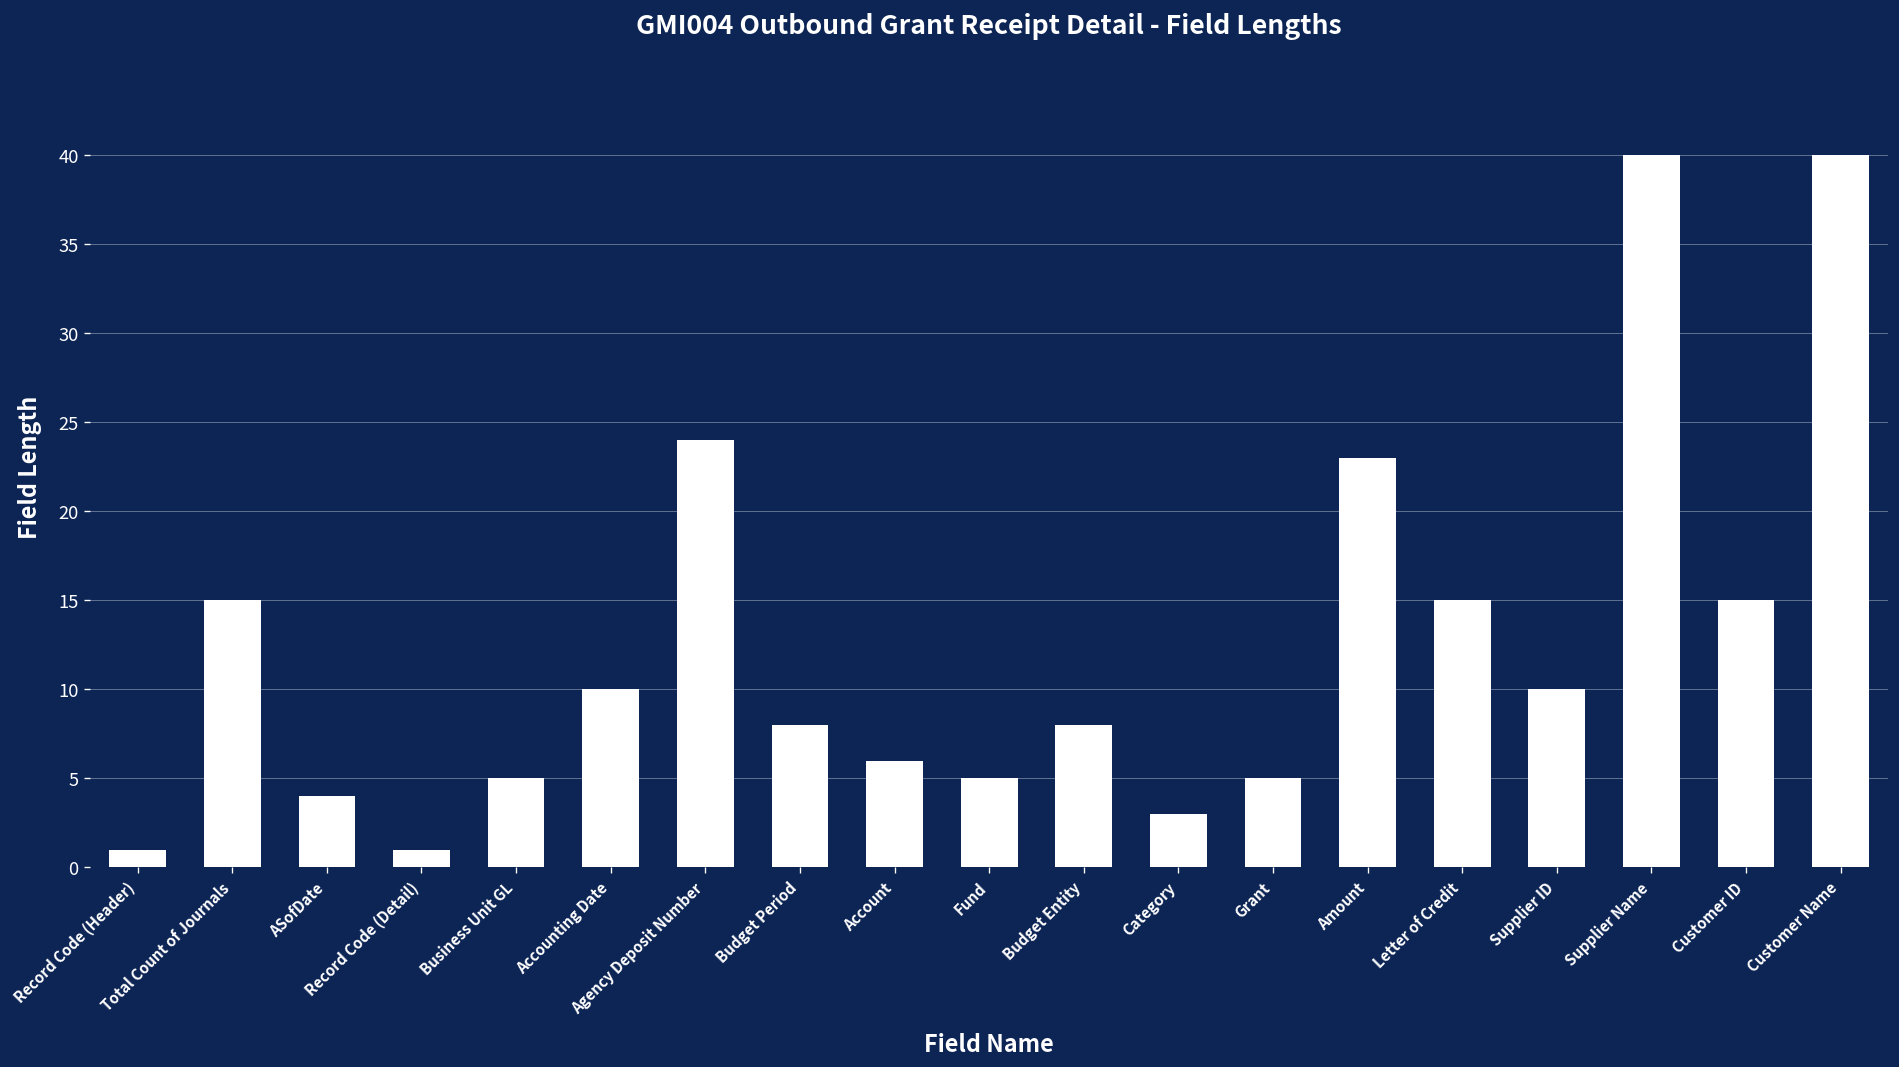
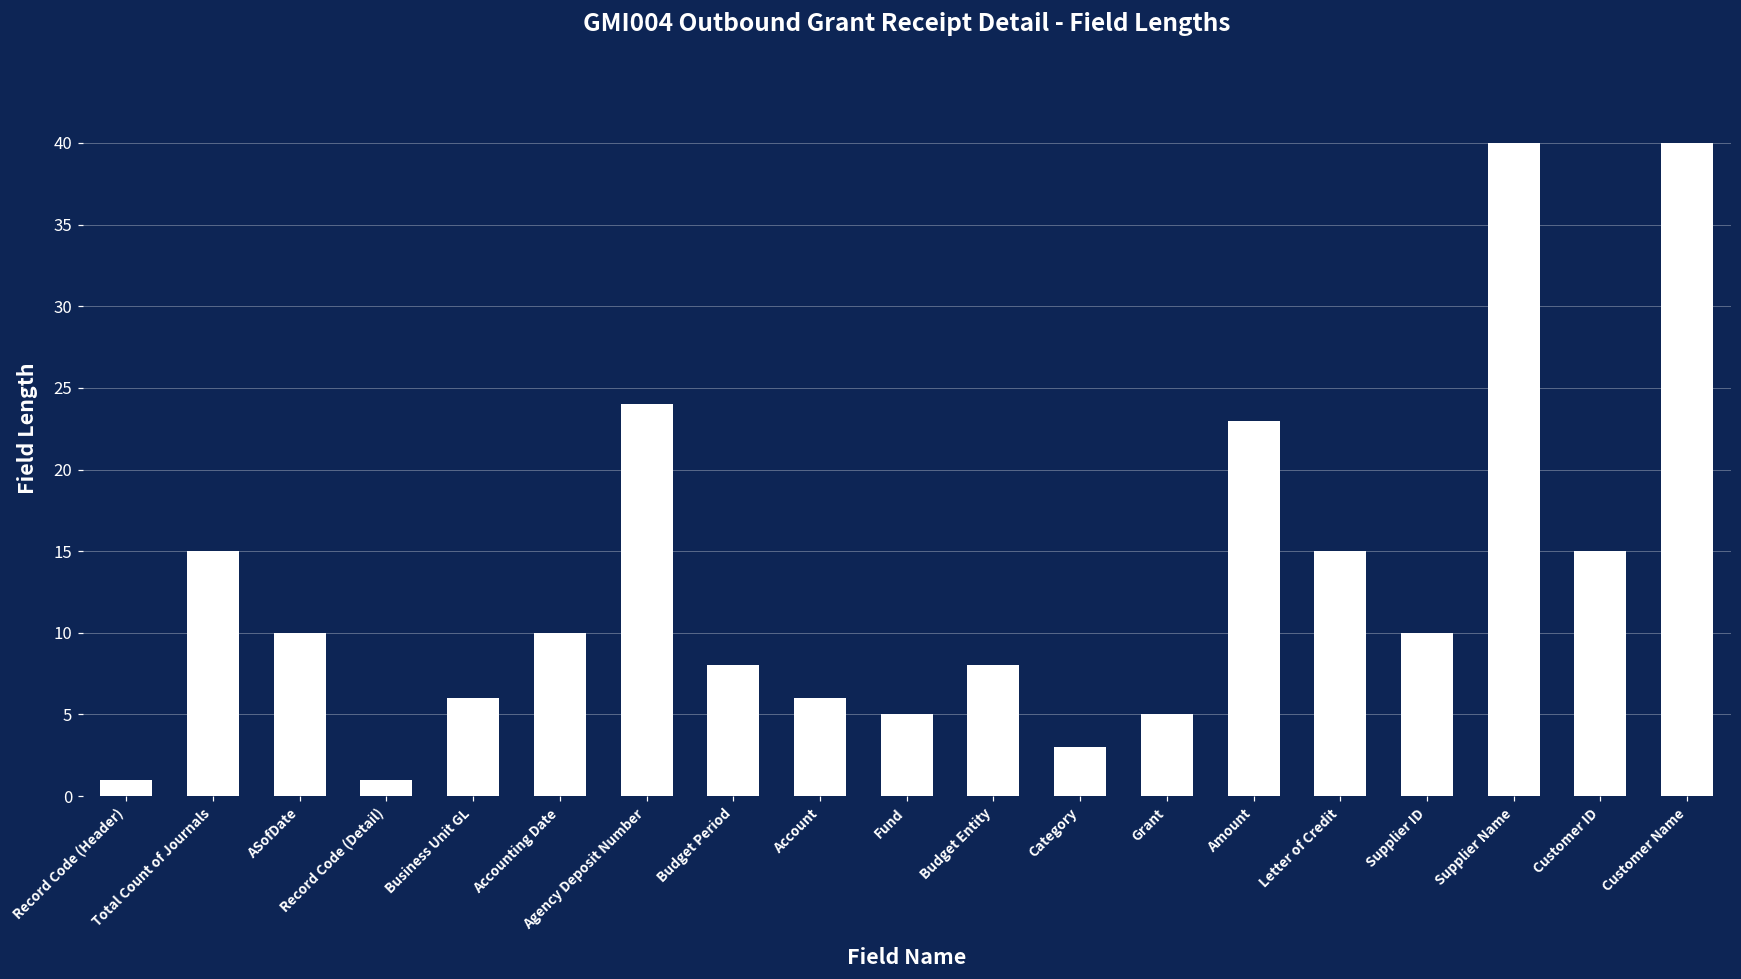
  {
    "Record Code (Header)": 1,
    "Total Count of Journals": 15,
-   "ASofDate": 4,
+   "ASofDate": 10,
    "Record Code (Detail)": 1,
-   "Business Unit GL": 5,
+   "Business Unit GL": 6,
    "Accounting Date": 10,
    "Agency Deposit Number": 24,
    "Budget Period": 8,
    "Account": 6,
    "Fund": 5,
    "Budget Entity": 8,
    "Category": 3,
    "Grant": 5,
    "Amount": 23,
    "Letter of Credit": 15,
    "Supplier ID": 10,
    "Supplier Name": 40,
    "Customer ID": 15,
    "Customer Name": 40
  }
